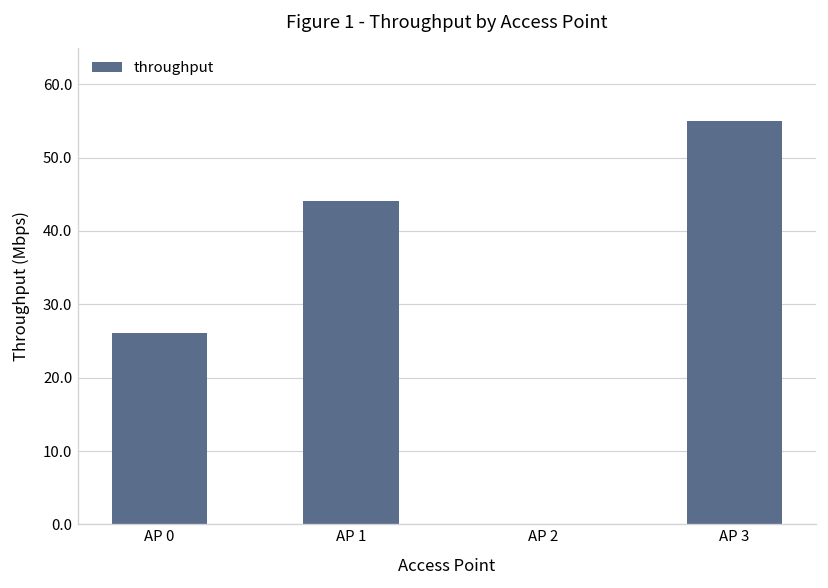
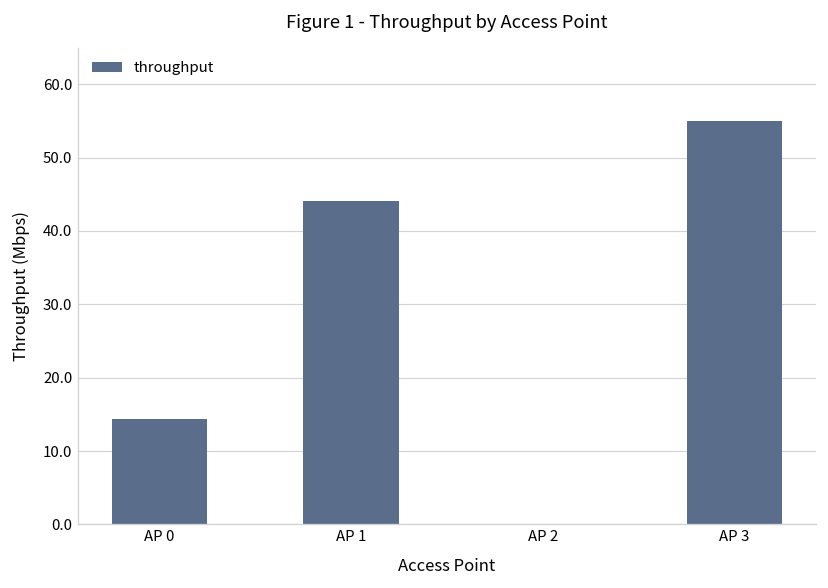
  {
-   "AP 0": 26,
+   "AP 0": 14,
    "AP 1": 44,
    "AP 2": 0,
    "AP 3": 55
  }
